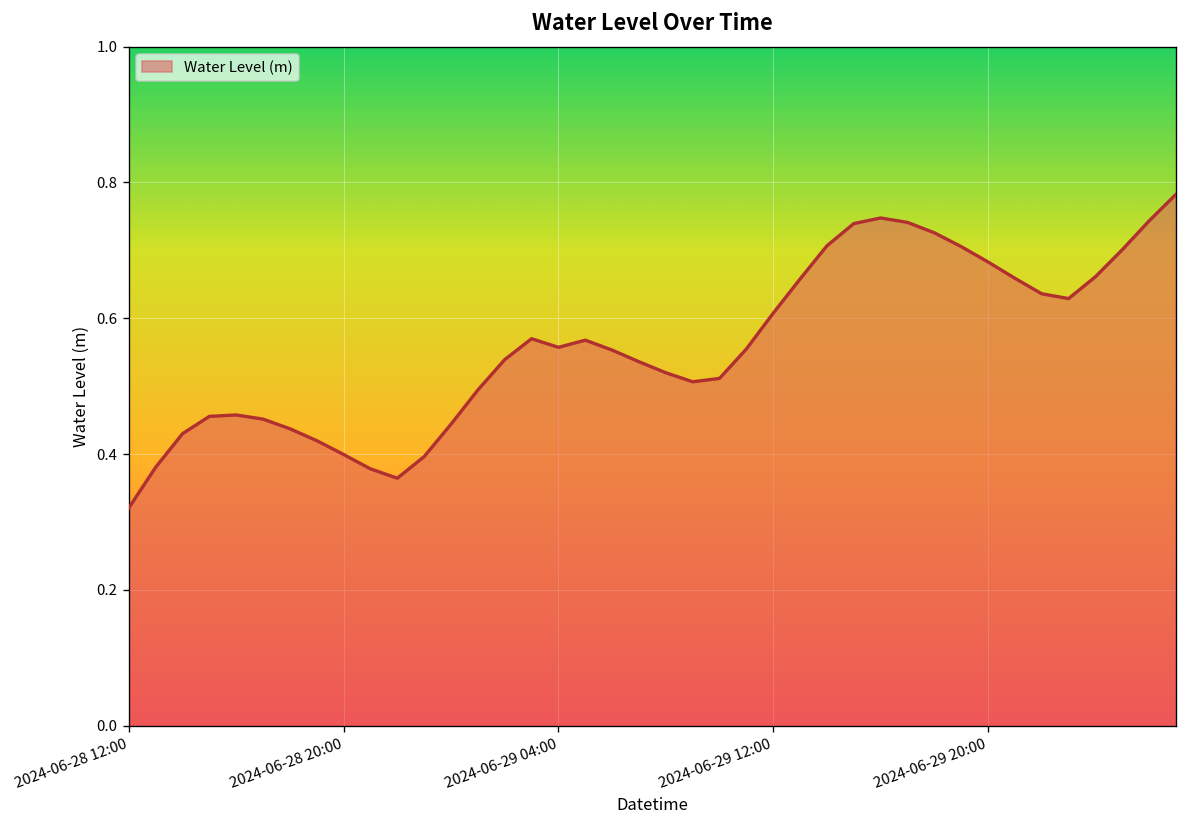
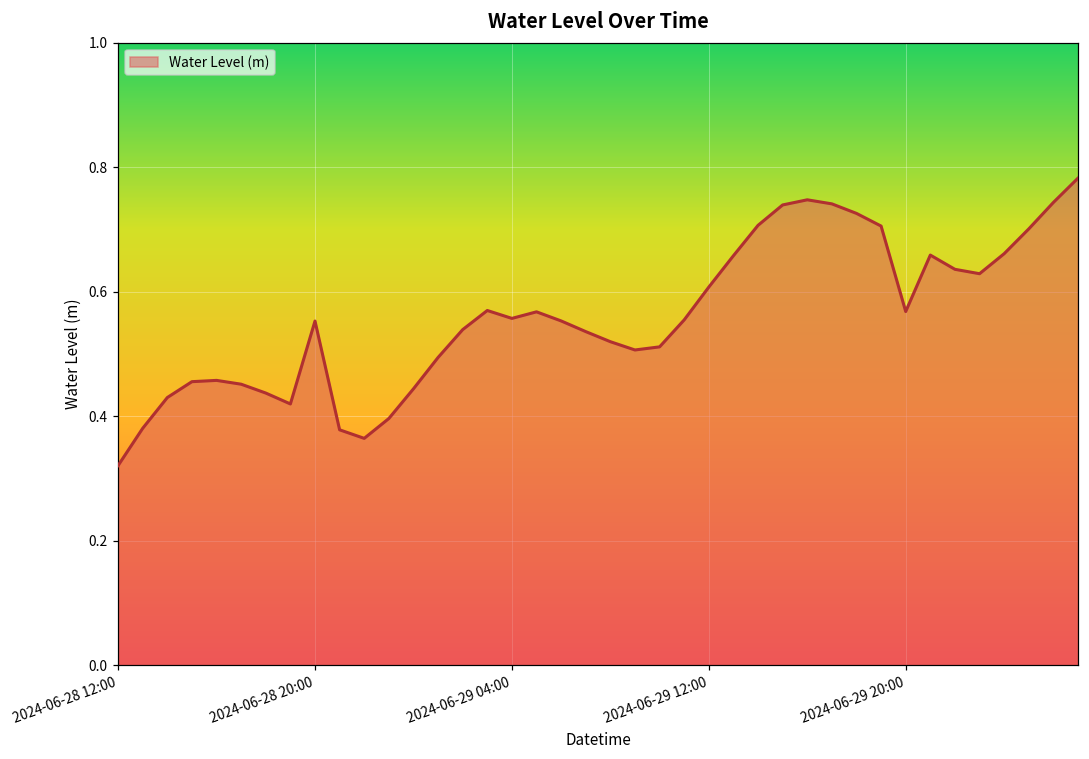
  {
    "2024-06-28 12:00": 0.32,
-   "2024-06-28 20:00": 0.40,
+   "2024-06-28 20:00": 0.55,
    "2024-06-29 04:00": 0.56,
    "2024-06-29 12:00": 0.61,
-   "2024-06-29 20:00": 0.68
+   "2024-06-29 20:00": 0.57
  }
